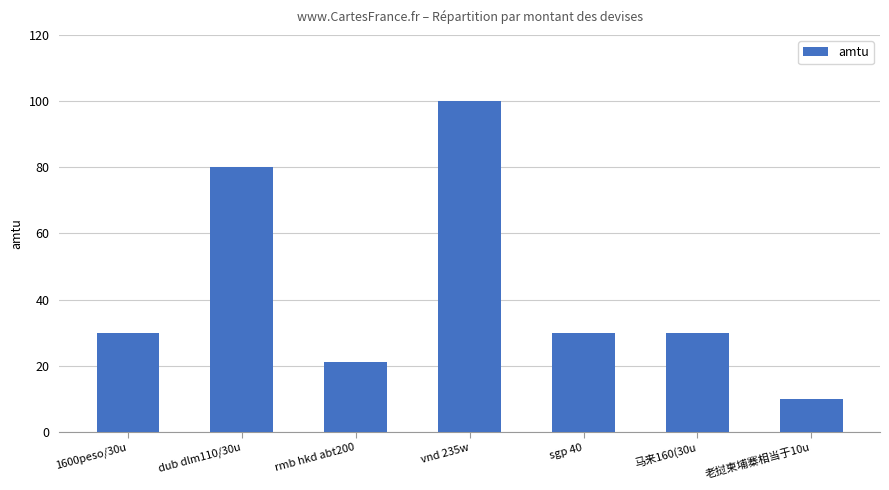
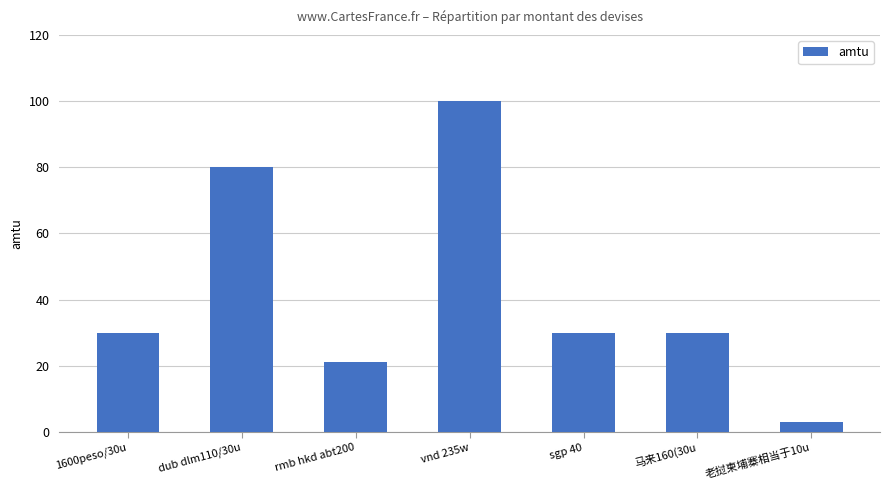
  {
    "1600peso/30u": 30,
    "dub dlm110/30u": 80,
    "rmb hkd abt200": 21,
    "vnd 235w": 100,
    "sgp 40": 30,
    "马来160(30u": 30,
-   "老挝柬埔寨相当于10u": 10
+   "老挝柬埔寨相当于10u": 3
  }
